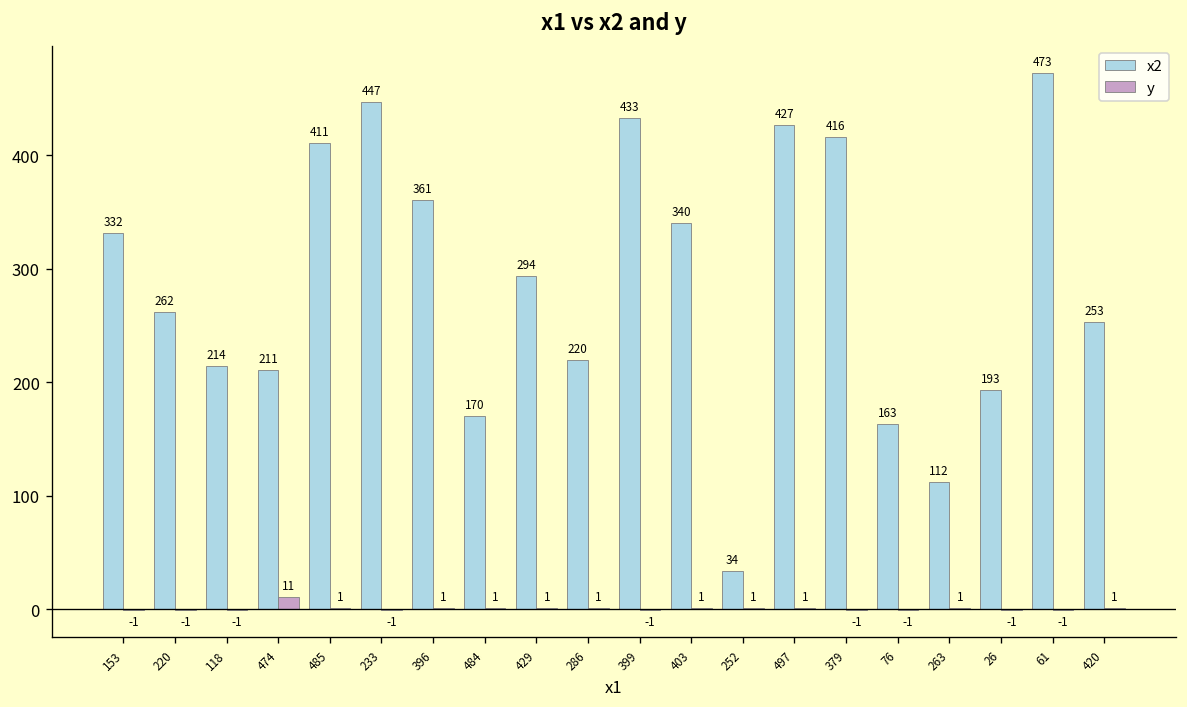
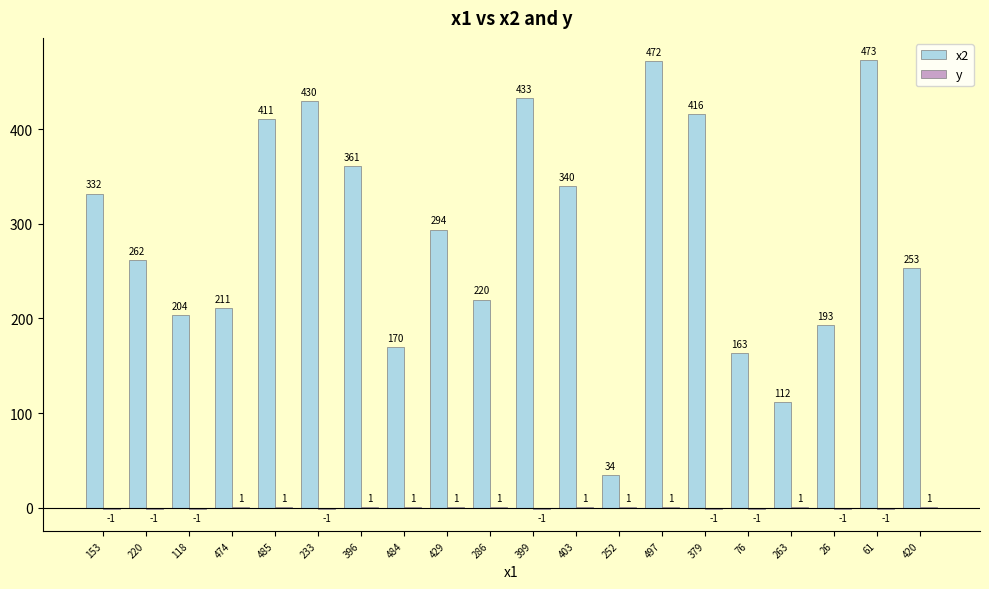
  {
    "x2": {
      "153": 332,
      "220": 262,
-     "118": 214,
+     "118": 204,
      "474": 211,
      "485": 411,
-     "233": 447,
+     "233": 430,
      "396": 361,
      "484": 170,
      "429": 294,
      "286": 220,
      "399": 433,
      "403": 340,
      "252": 34,
-     "497": 427,
+     "497": 472,
      "379": 416,
      "76": 163,
      "263": 112,
      "26": 193,
      "61": 473,
      "420": 253
    },
    "y": {
      "153": -1,
      "220": -1,
      "118": -1,
-     "474": 11,
+     "474": 1,
      "485": 1,
      "233": -1,
      "396": 1,
      "484": 1,
      "429": 1,
      "286": 1,
      "399": -1,
      "403": 1,
      "252": 1,
      "497": 1,
      "379": -1,
      "76": -1,
      "263": 1,
      "26": -1,
      "61": -1,
      "420": 1
    }
  }
